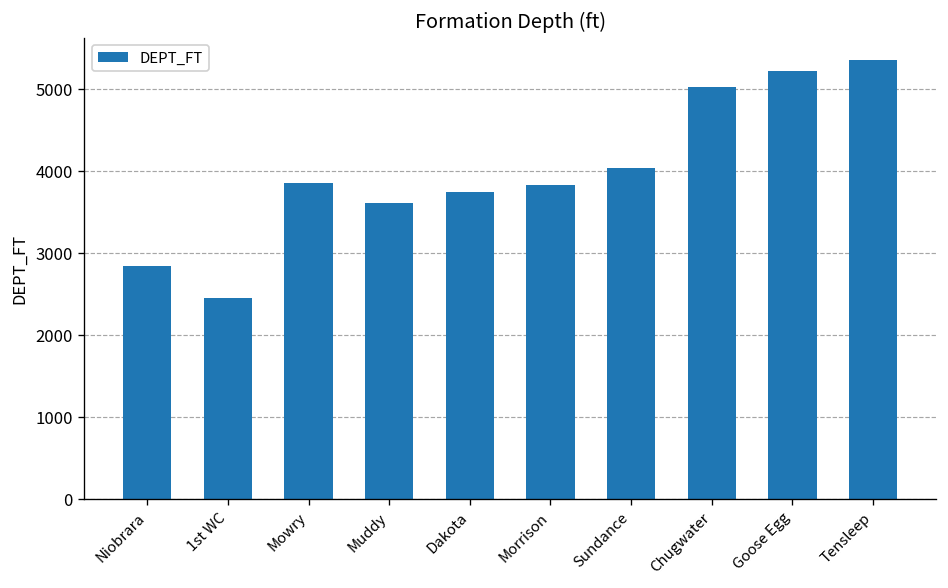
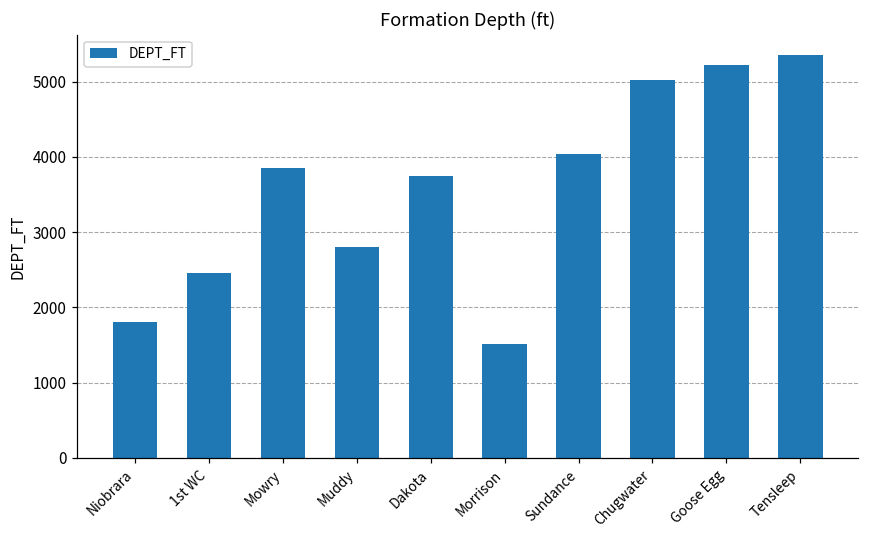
  {
-   "Niobrara": 2800,
+   "Niobrara": 1800,
    "1st WC": 2500,
    "Mowry": 3900,
-   "Muddy": 3600,
+   "Muddy": 2800,
    "Dakota": 3800,
-   "Morrison": 3800,
+   "Morrison": 1500,
    "Sundance": 4000,
    "Chugwater": 5000,
    "Goose Egg": 5200,
    "Tensleep": 5400
  }
